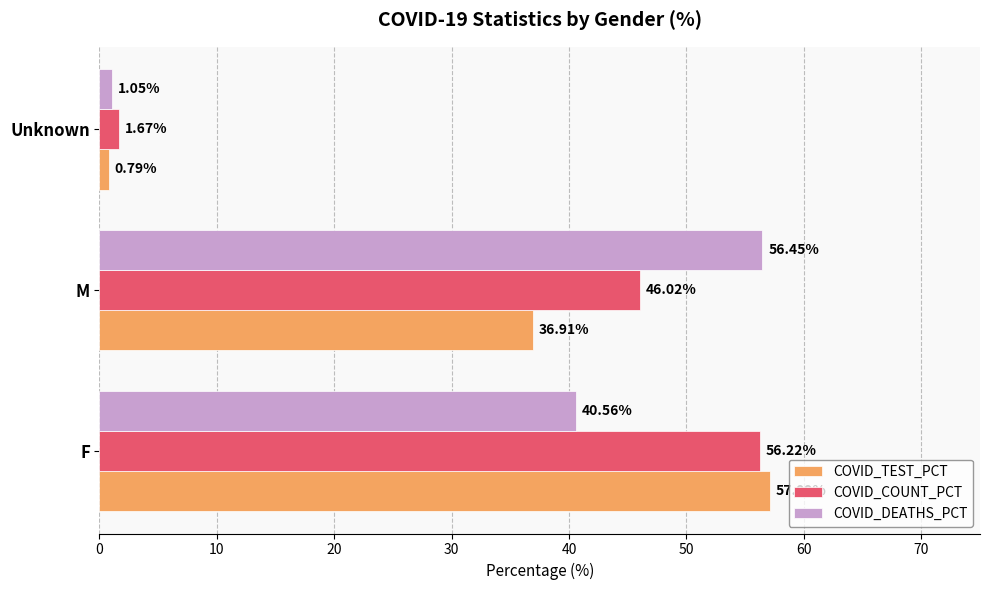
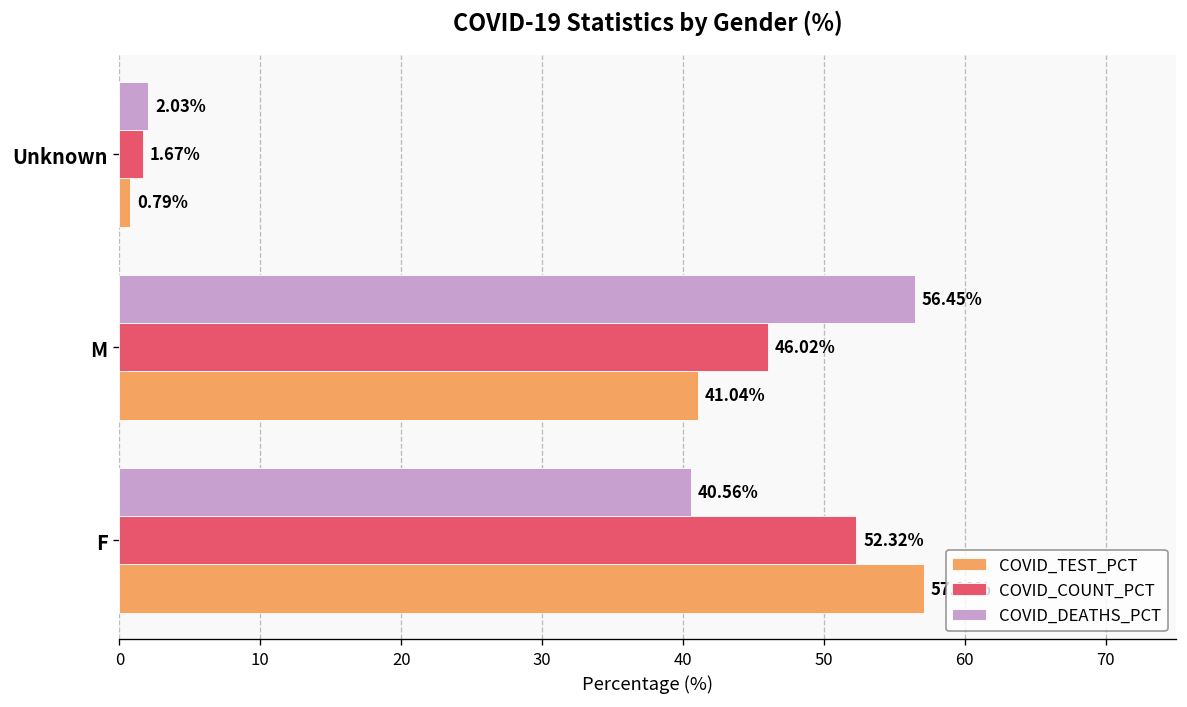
  {
    "COVID_TEST_PCT": {
      "Unknown": "0.79%",
-     "M": "36.91%"
+     "M": "41.04%"
    },
    "COVID_COUNT_PCT": {
      "Unknown": "1.67%",
      "M": "46.02%",
-     "F": "56.22%"
+     "F": "52.32%"
    },
    "COVID_DEATHS_PCT": {
-     "Unknown": "1.05%",
+     "Unknown": "2.03%",
      "M": "56.45%",
      "F": "40.56%"
    }
  }
